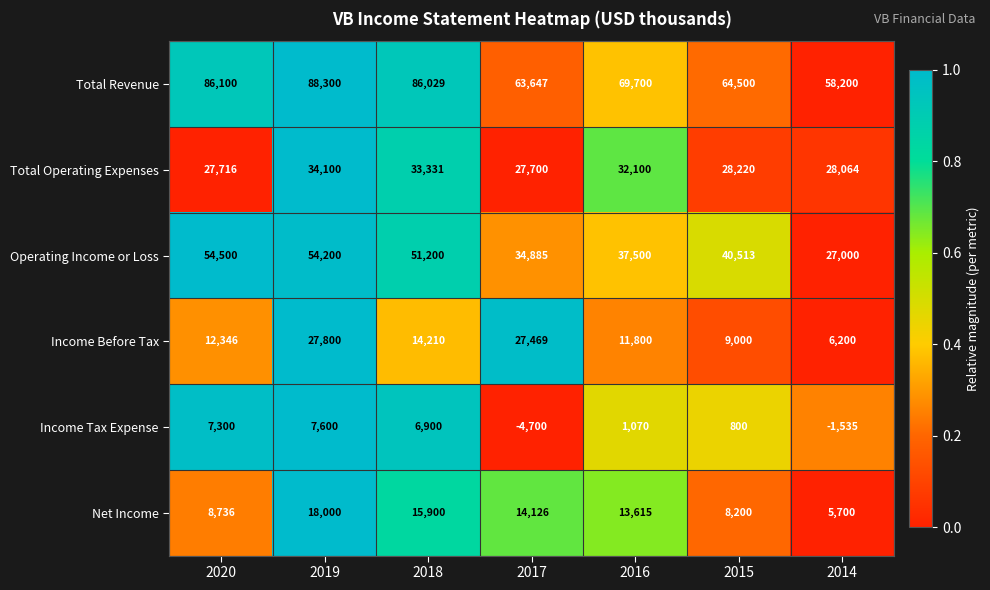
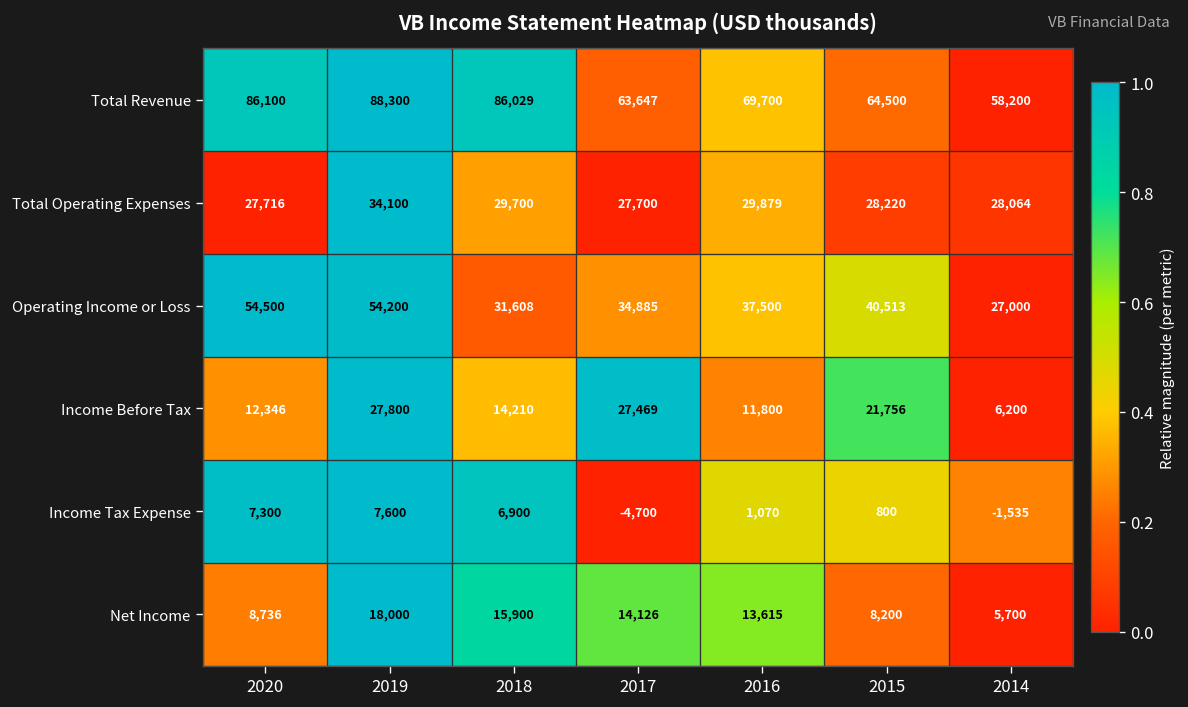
  {
    "Total Revenue": {
      "2020": "86,100",
      "2019": "88,300",
      "2018": "86,029",
      "2017": "63,647",
      "2016": "69,700",
      "2015": "64,500",
      "2014": "58,200"
    },
    "Total Operating Expenses": {
      "2020": "27,716",
      "2019": "34,100",
-     "2018": "33,331",
+     "2018": "29,700",
      "2017": "27,700",
-     "2016": "32,100",
+     "2016": "29,879",
      "2015": "28,220",
      "2014": "28,064"
    },
    "Operating Income or Loss": {
      "2020": "54,500",
      "2019": "54,200",
-     "2018": "51,200",
+     "2018": "31,608",
      "2017": "34,885",
      "2016": "37,500",
      "2015": "40,513",
      "2014": "27,000"
    },
    "Income Before Tax": {
      "2020": "12,346",
      "2019": "27,800",
      "2018": "14,210",
      "2017": "27,469",
      "2016": "11,800",
-     "2015": "9,000",
+     "2015": "21,756",
      "2014": "6,200"
    },
    "Income Tax Expense": {
      "2020": "7,300",
      "2019": "7,600",
      "2018": "6,900",
      "2017": "-4,700",
      "2016": "1,070",
      "2015": "800",
      "2014": "-1,535"
    },
    "Net Income": {
      "2020": "8,736",
      "2019": "18,000",
      "2018": "15,900",
      "2017": "14,126",
      "2016": "13,615",
      "2015": "8,200",
      "2014": "5,700"
    }
  }
